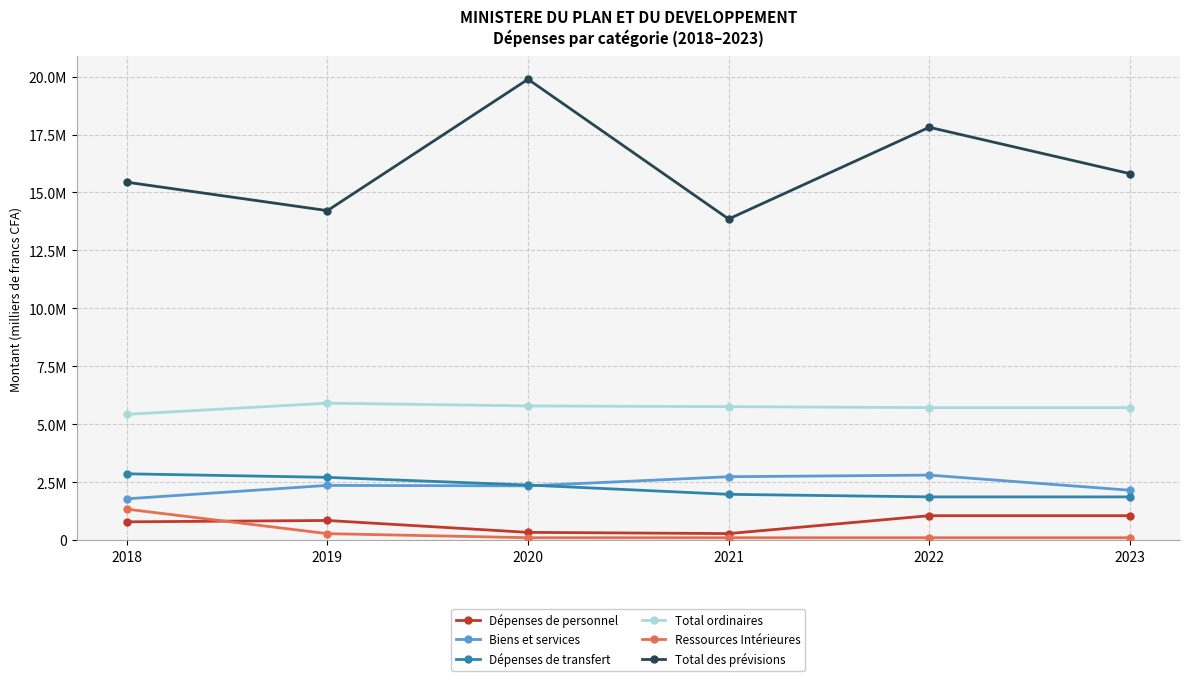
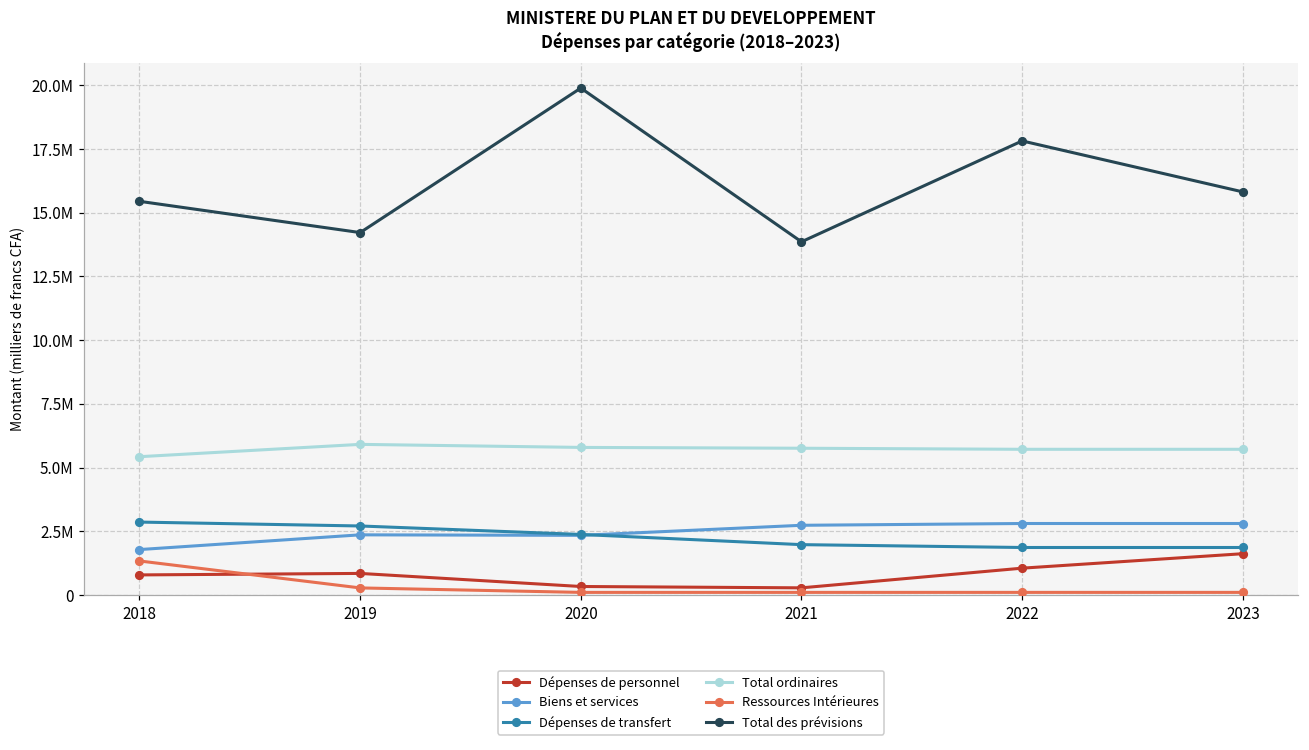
  {
    "Dépenses de personnel": {
      "2018": 800000,
      "2019": 800000,
      "2020": 300000,
      "2021": 300000,
      "2022": 1100000,
-     "2023": 1100000
+     "2023": 1600000
    },
    "Biens et services": {
      "2018": 1800000,
      "2019": 2400000,
      "2021": 2700000,
      "2022": 2800000,
-     "2023": 2100000
+     "2023": 2800000
    },
    "Dépenses de transfert": {
      "2018": 2900000,
      "2019": 2700000,
      "2021": 2000000,
      "2022": 1900000,
      "2023": 1900000
    },
    "Total ordinaires": {
      "2018": 5400000,
      "2019": 5900000,
      "2020": 5800000,
      "2021": 5800000,
      "2022": 5700000,
      "2023": 5700000
    },
    "Ressources Intérieures": {
      "2018": 1300000,
      "2019": 300000,
      "2020": 100000,
      "2021": 100000,
      "2022": 100000,
      "2023": 100000
    },
    "Total des prévisions": {
      "2018": 15400000,
      "2019": 14200000,
      "2020": 19900000,
      "2021": 13900000,
      "2022": 17800000,
      "2023": 15800000
    }
  }
